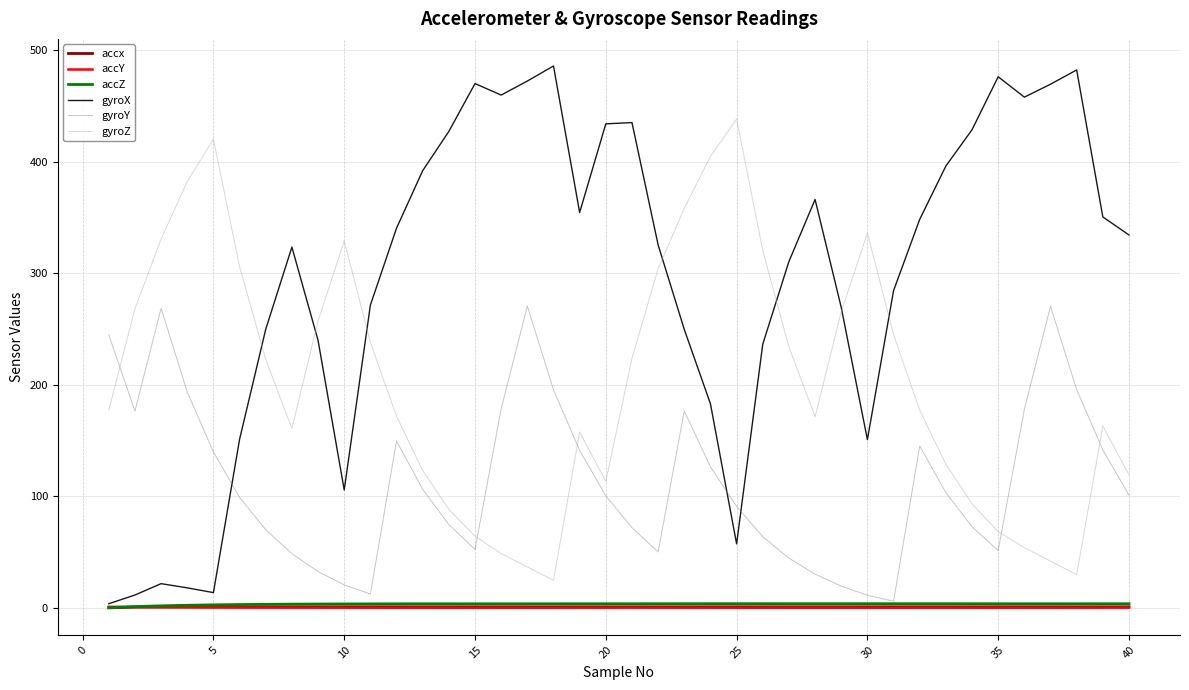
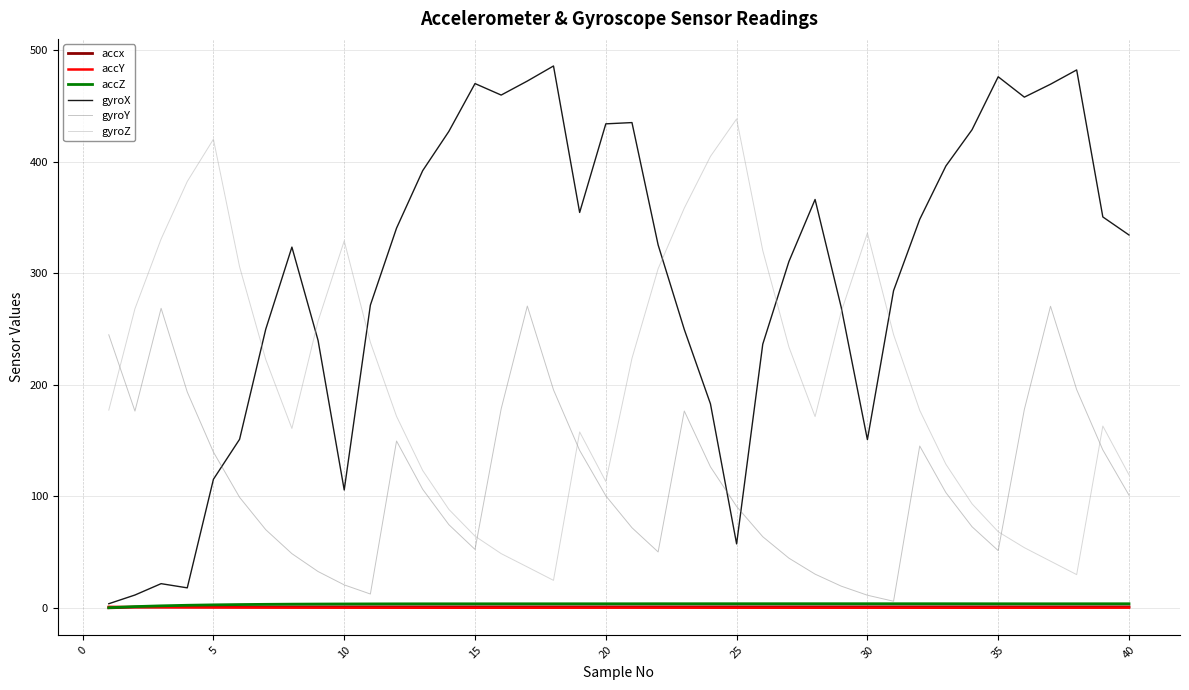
  {
    "accZ": {
      "10": 3,
      "15": 4,
      "20": 4,
      "25": 4,
      "30": 4,
      "35": 4,
      "40": 4
    },
    "gyroX": {
-     "5": 14,
+     "5": 115,
      "10": 106,
      "15": 470,
      "20": 434,
      "25": 57,
      "30": 151,
      "35": 476,
      "40": 334
    }
  }
